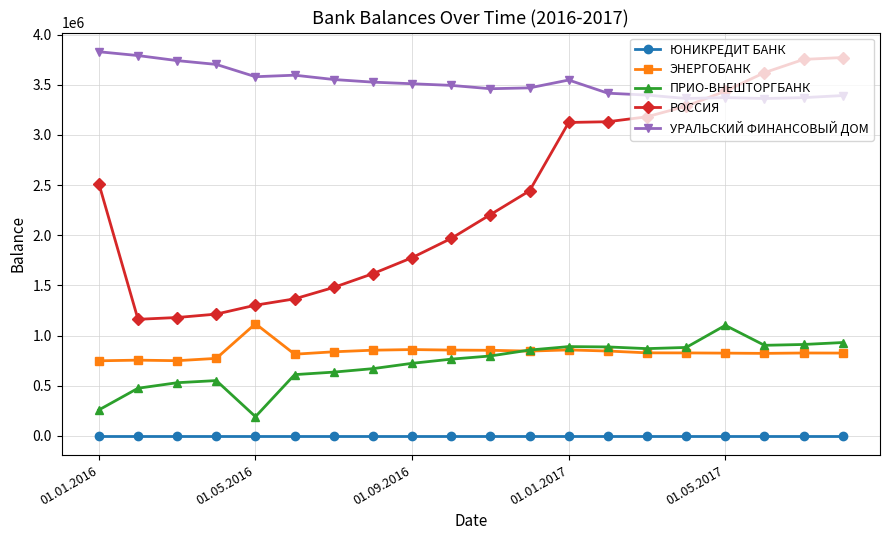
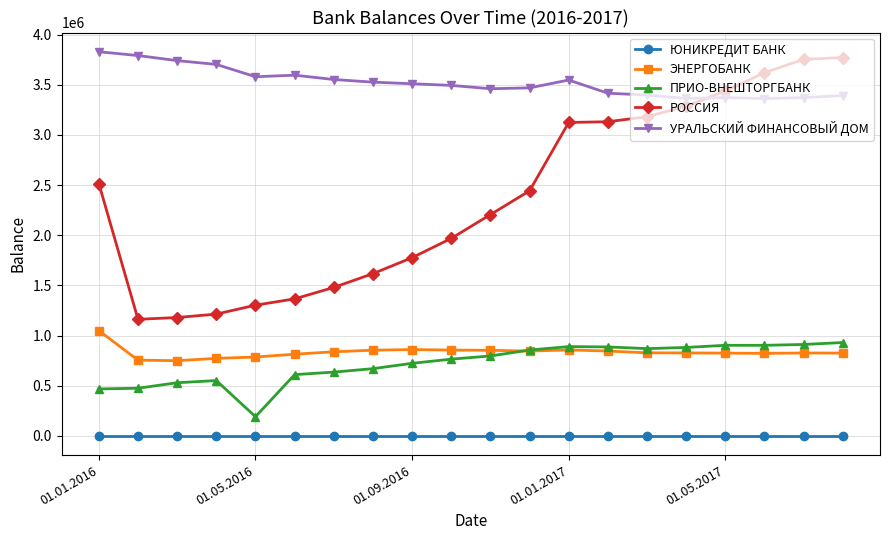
  {
    "ЮНИКРЕДИТ БАНК": {
      "01.01.2016": 0,
      "01.05.2016": 0,
      "01.09.2016": 0,
      "01.01.2017": 0,
      "01.05.2017": 0
    },
    "ЭНЕРГОБАНК": {
-     "01.01.2016": 750000,
-     "01.05.2016": 1120000,
+     "01.01.2016": 1050000,
+     "01.05.2016": 790000,
      "01.09.2016": 860000,
      "01.01.2017": 860000,
      "01.05.2017": 820000
    },
    "ПРИО-ВНЕШТОРГБАНК": {
-     "01.01.2016": 260000,
+     "01.01.2016": 470000,
      "01.05.2016": 190000,
      "01.09.2016": 720000,
      "01.01.2017": 890000,
-     "01.05.2017": 1100000
+     "01.05.2017": 900000
    },
    "РОССИЯ": {
      "01.01.2016": 2510000,
      "01.05.2016": 1300000,
      "01.09.2016": 1780000,
      "01.01.2017": 3120000
    },
    "УРАЛЬСКИЙ ФИНАНСОВЫЙ ДОМ": {
      "01.01.2016": 3830000,
      "01.05.2016": 3580000,
      "01.09.2016": 3510000,
      "01.01.2017": 3550000
    }
  }
